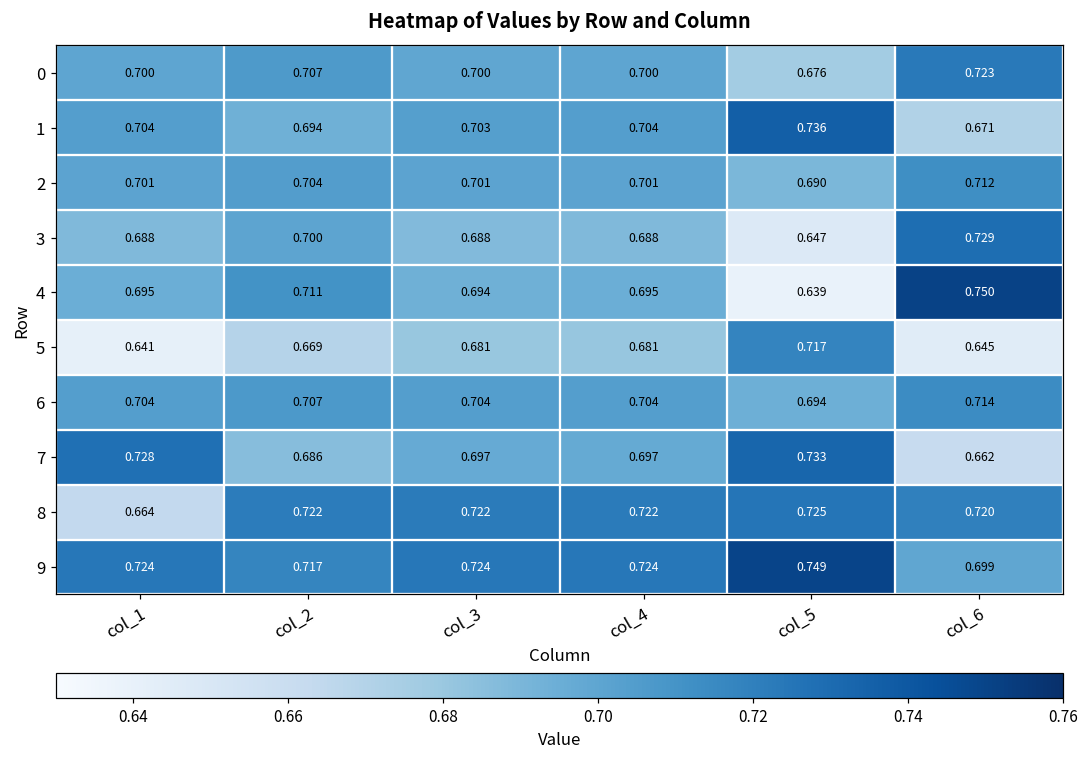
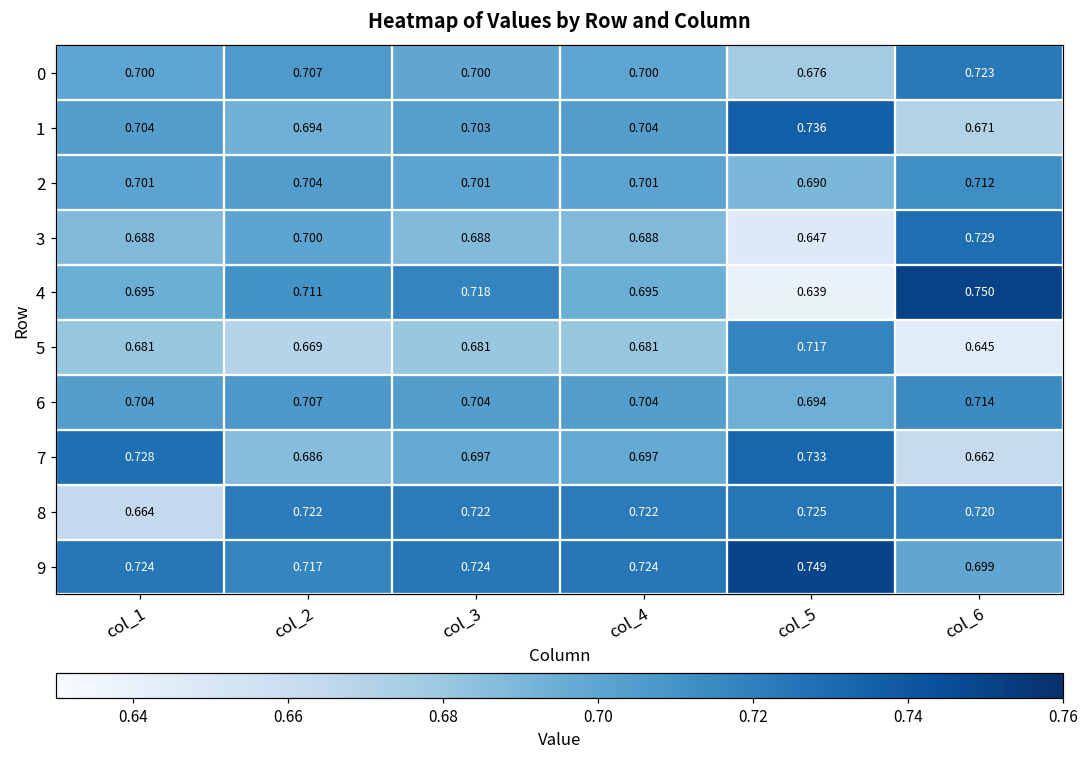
  {
    "0": {
      "col_1": 0.700,
      "col_2": 0.707,
      "col_3": 0.700,
      "col_4": 0.700,
      "col_5": 0.676,
      "col_6": 0.723
    },
    "1": {
      "col_1": 0.704,
      "col_2": 0.694,
      "col_3": 0.703,
      "col_4": 0.704,
      "col_5": 0.736,
      "col_6": 0.671
    },
    "2": {
      "col_1": 0.701,
      "col_2": 0.704,
      "col_3": 0.701,
      "col_4": 0.701,
      "col_5": 0.690,
      "col_6": 0.712
    },
    "3": {
      "col_1": 0.688,
      "col_2": 0.700,
      "col_3": 0.688,
      "col_4": 0.688,
      "col_5": 0.647,
      "col_6": 0.729
    },
    "4": {
      "col_1": 0.695,
      "col_2": 0.711,
-     "col_3": 0.694,
+     "col_3": 0.718,
      "col_4": 0.695,
      "col_5": 0.639,
      "col_6": 0.750
    },
    "5": {
-     "col_1": 0.641,
+     "col_1": 0.681,
      "col_2": 0.669,
      "col_3": 0.681,
      "col_4": 0.681,
      "col_5": 0.717,
      "col_6": 0.645
    },
    "6": {
      "col_1": 0.704,
      "col_2": 0.707,
      "col_3": 0.704,
      "col_4": 0.704,
      "col_5": 0.694,
      "col_6": 0.714
    },
    "7": {
      "col_1": 0.728,
      "col_2": 0.686,
      "col_3": 0.697,
      "col_4": 0.697,
      "col_5": 0.733,
      "col_6": 0.662
    },
    "8": {
      "col_1": 0.664,
      "col_2": 0.722,
      "col_3": 0.722,
      "col_4": 0.722,
      "col_5": 0.725,
      "col_6": 0.720
    },
    "9": {
      "col_1": 0.724,
      "col_2": 0.717,
      "col_3": 0.724,
      "col_4": 0.724,
      "col_5": 0.749,
      "col_6": 0.699
    }
  }
